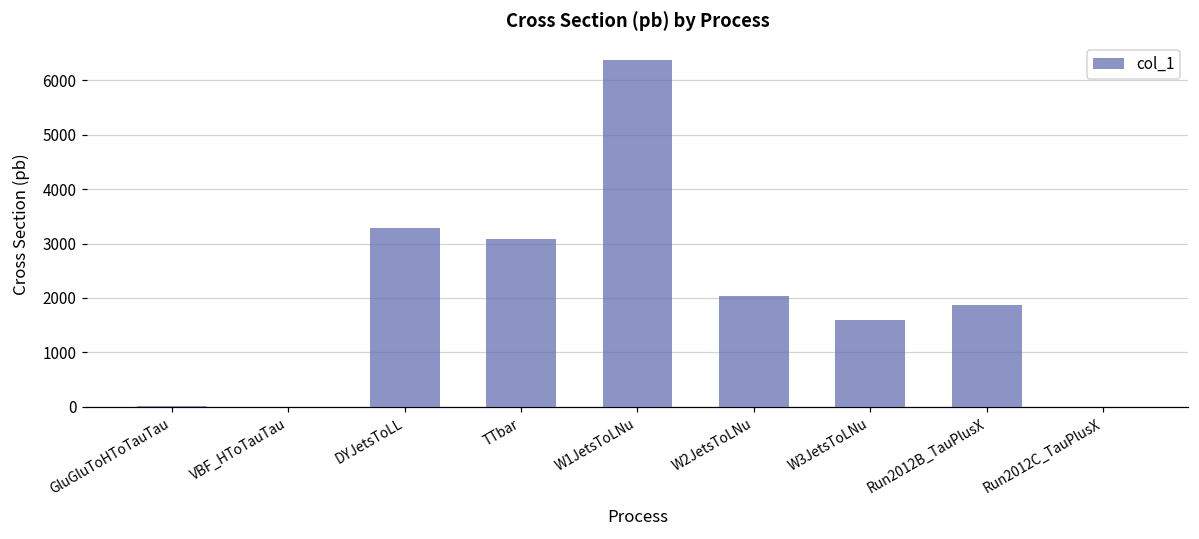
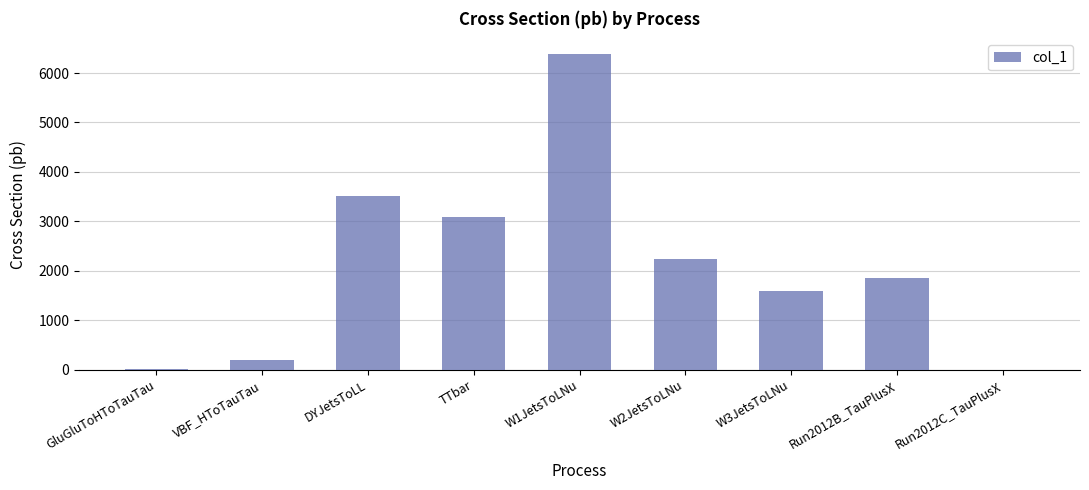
  {
-   "VBF_HToTauTau": 0,
-   "DYJetsToLL": 3300,
+   "VBF_HToTauTau": 200,
+   "DYJetsToLL": 3500,
    "TTbar": 3100,
    "W1JetsToLNu": 6400,
-   "W2JetsToLNu": 2000,
+   "W2JetsToLNu": 2200,
    "W3JetsToLNu": 1600,
    "Run2012B_TauPlusX": 1900
  }
